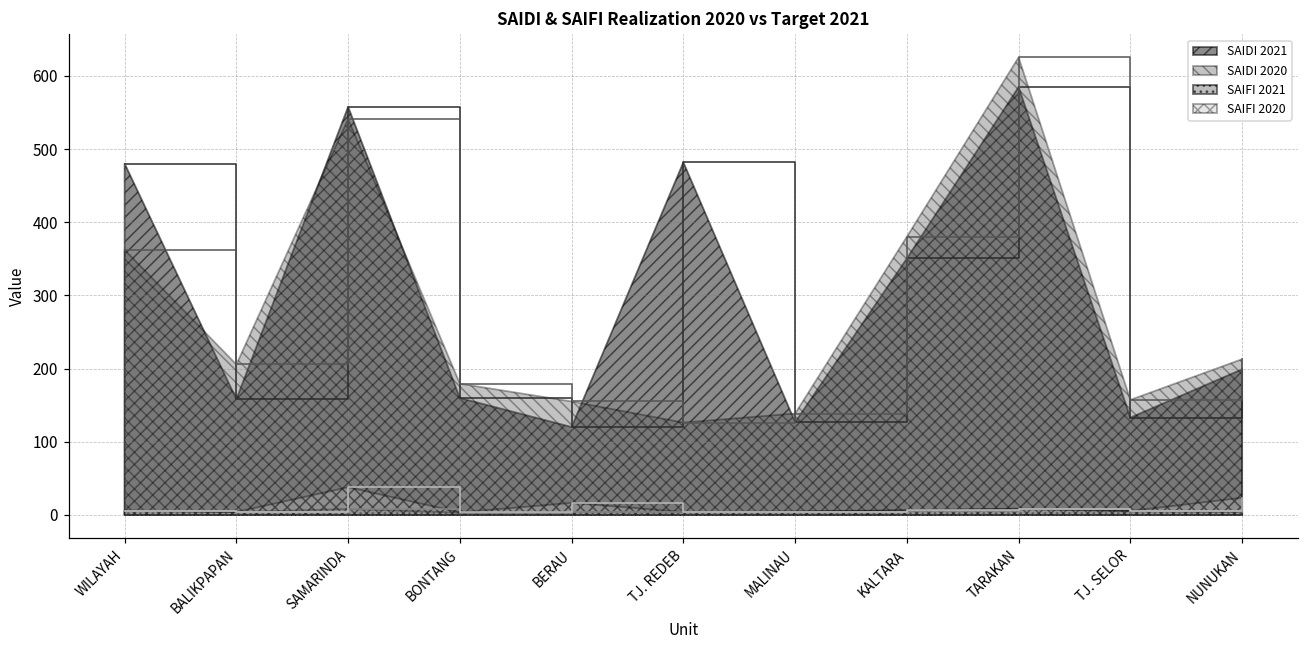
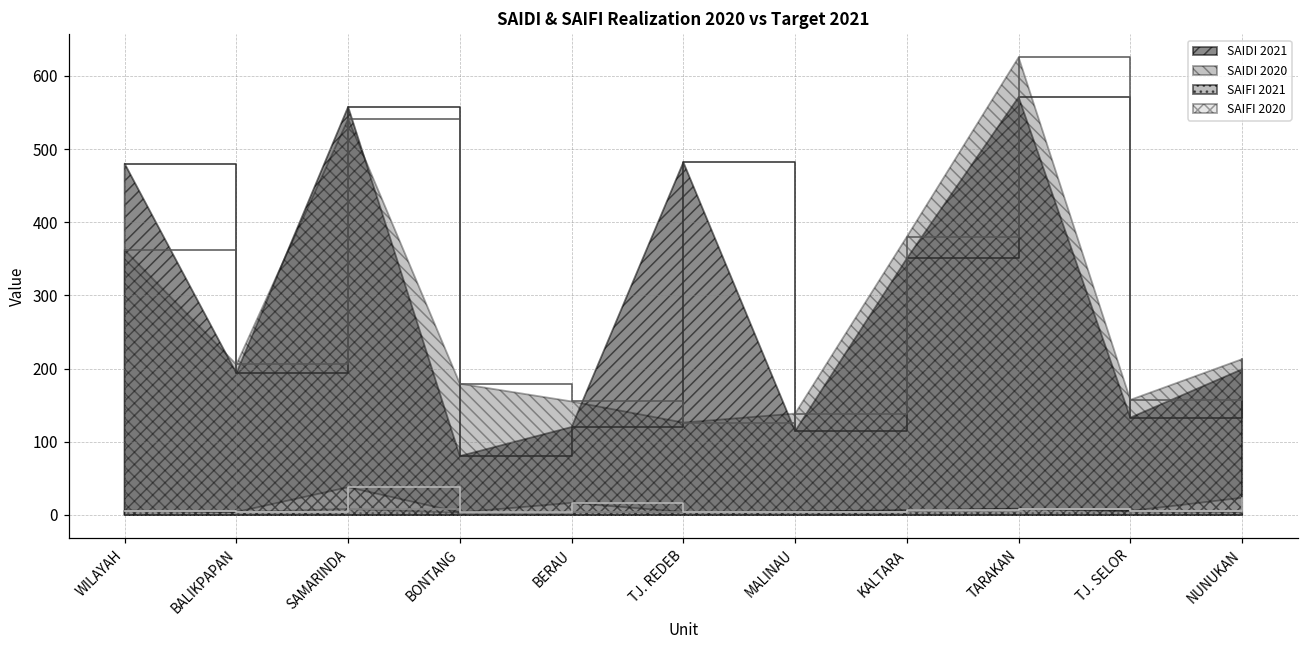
  {
    "SAIDI 2021": {
      "WILAYAH": 480,
-     "BALIKPAPAN": 160,
+     "BALIKPAPAN": 190,
      "SAMARINDA": 560,
-     "BONTANG": 160,
+     "BONTANG": 80,
      "BERAU": 120,
      "TJ. REDEB": 480,
-     "MALINAU": 130,
+     "MALINAU": 110,
      "KALTARA": 350,
-     "TARAKAN": 580,
+     "TARAKAN": 570,
      "TJ. SELOR": 130,
      "NUNUKAN": 200
    },
    "SAIFI 2020": {
      "SAMARINDA": 40,
      "BERAU": 20,
      "NUNUKAN": 20
    }
  }
